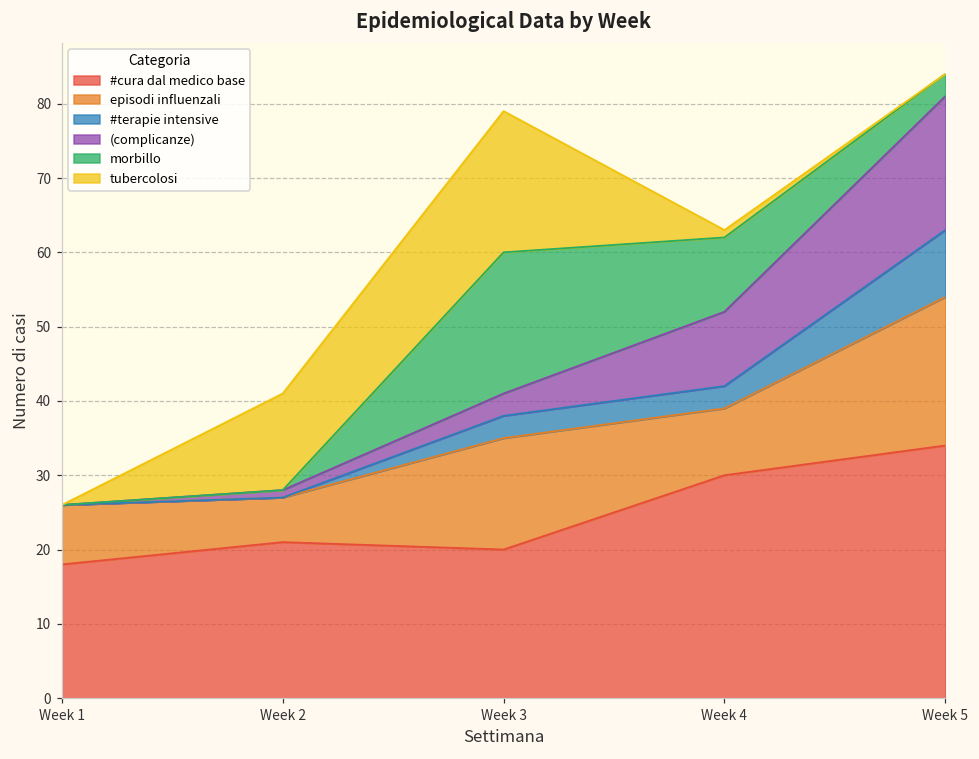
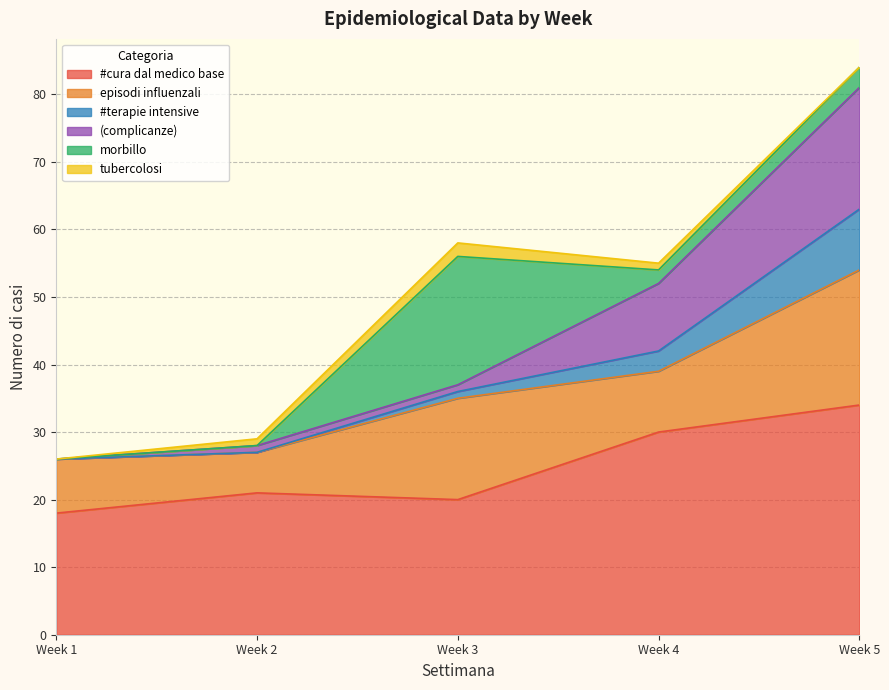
  {
    "#terapie intensive": {
-     "Week 3": 3,
+     "Week 3": 1,
      "Week 4": 3,
      "Week 5": 9
    },
    "(complicanze)": {
-     "Week 3": 3,
+     "Week 3": 1,
      "Week 4": 10,
      "Week 5": 18
    },
    "morbillo": {
      "Week 3": 19,
-     "Week 4": 10
+     "Week 4": 2
    },
    "tubercolosi": {
-     "Week 2": 13,
-     "Week 3": 19,
+     "Week 2": 1,
+     "Week 3": 2,
      "Week 4": 1
    }
  }
